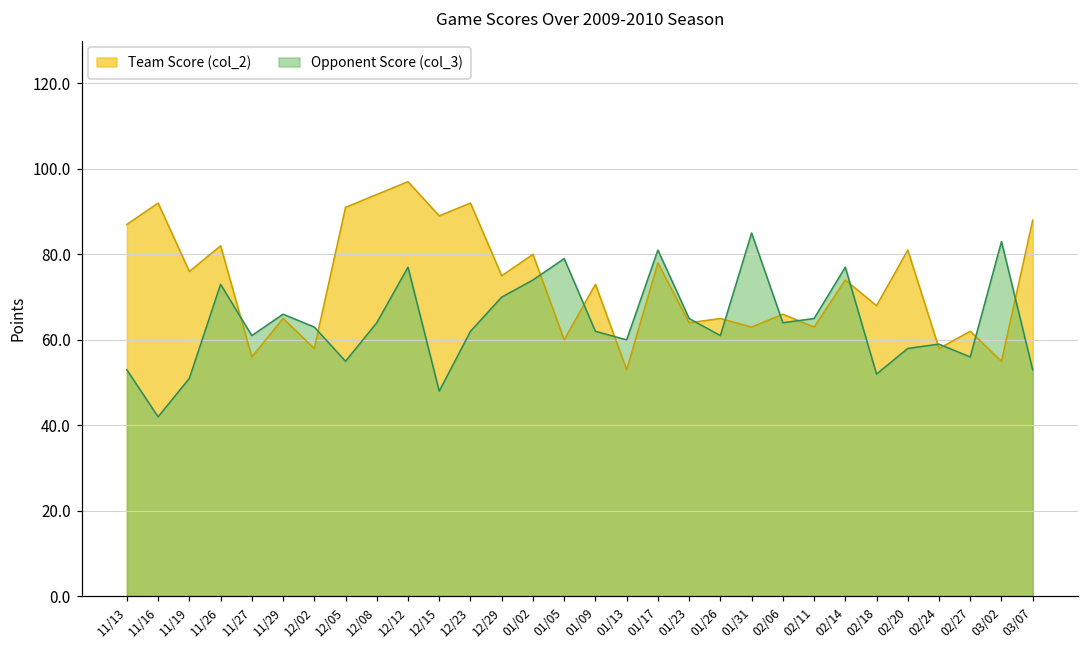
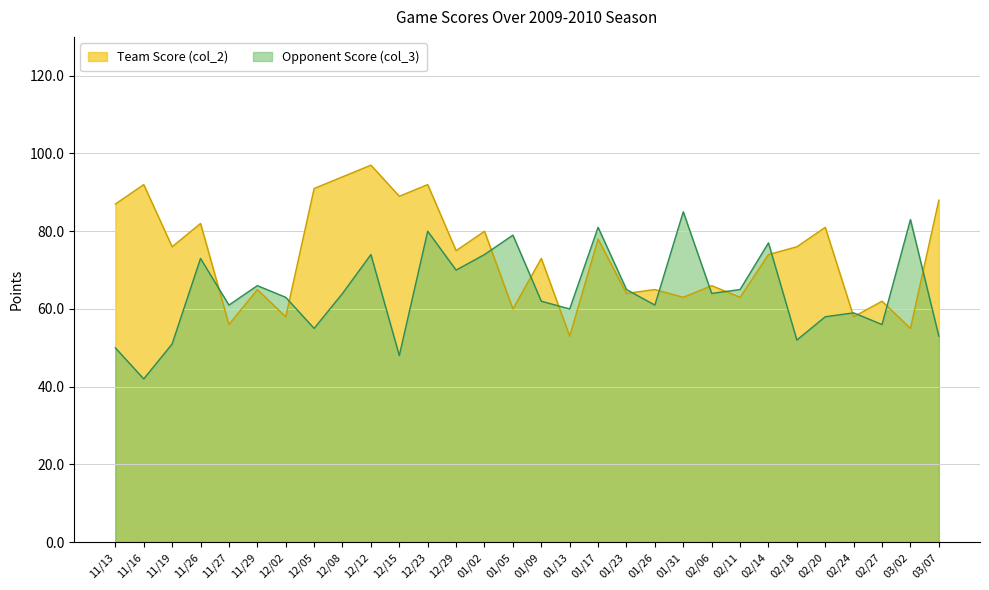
  {
    "Team Score (col_2)": {
      "11/13": 87,
      "11/16": 92,
      "11/19": 76,
      "11/26": 82,
      "11/27": 56,
      "11/29": 65,
      "12/02": 58,
      "12/05": 91,
      "12/08": 94,
      "12/12": 97,
      "12/15": 89,
      "12/23": 92,
      "12/29": 75,
      "01/02": 80,
      "01/05": 60,
      "01/09": 73,
      "01/13": 53,
      "01/17": 78,
      "01/23": 64,
      "01/26": 65,
      "01/31": 63,
      "02/06": 66,
      "02/11": 63,
      "02/14": 74,
-     "02/18": 68,
+     "02/18": 76,
      "02/20": 81,
      "02/24": 58,
      "02/27": 62,
      "03/02": 55,
      "03/07": 88
    },
    "Opponent Score (col_3)": {
-     "11/13": 53,
+     "11/13": 50,
      "11/16": 42,
      "11/19": 51,
      "11/26": 73,
      "11/27": 61,
      "11/29": 66,
      "12/02": 63,
      "12/05": 55,
      "12/08": 64,
-     "12/12": 77,
+     "12/12": 74,
      "12/15": 48,
-     "12/23": 62,
+     "12/23": 80,
      "12/29": 70,
      "01/02": 74,
      "01/05": 79,
      "01/09": 62,
      "01/13": 60,
      "01/17": 81,
      "01/23": 65,
      "01/26": 61,
      "01/31": 85,
      "02/06": 64,
      "02/11": 65,
      "02/14": 77,
      "02/18": 52,
      "02/20": 58,
      "02/24": 59,
      "02/27": 56,
      "03/02": 83,
      "03/07": 53
    }
  }
